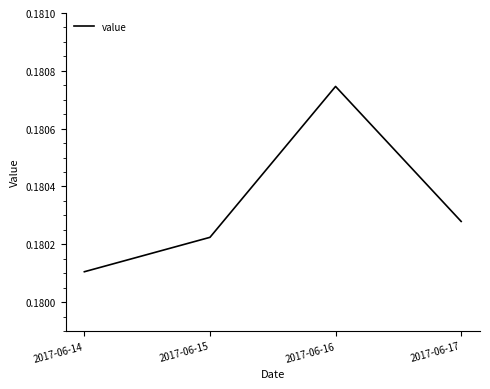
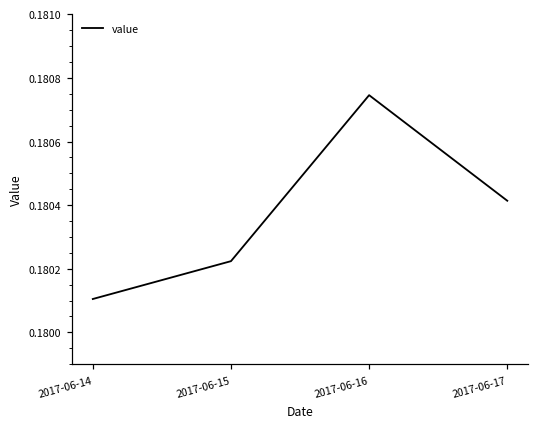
  {
    "2017-06-14": 0.18011,
    "2017-06-15": 0.18022,
    "2017-06-16": 0.18075,
-   "2017-06-17": 0.18028
+   "2017-06-17": 0.18041
  }
